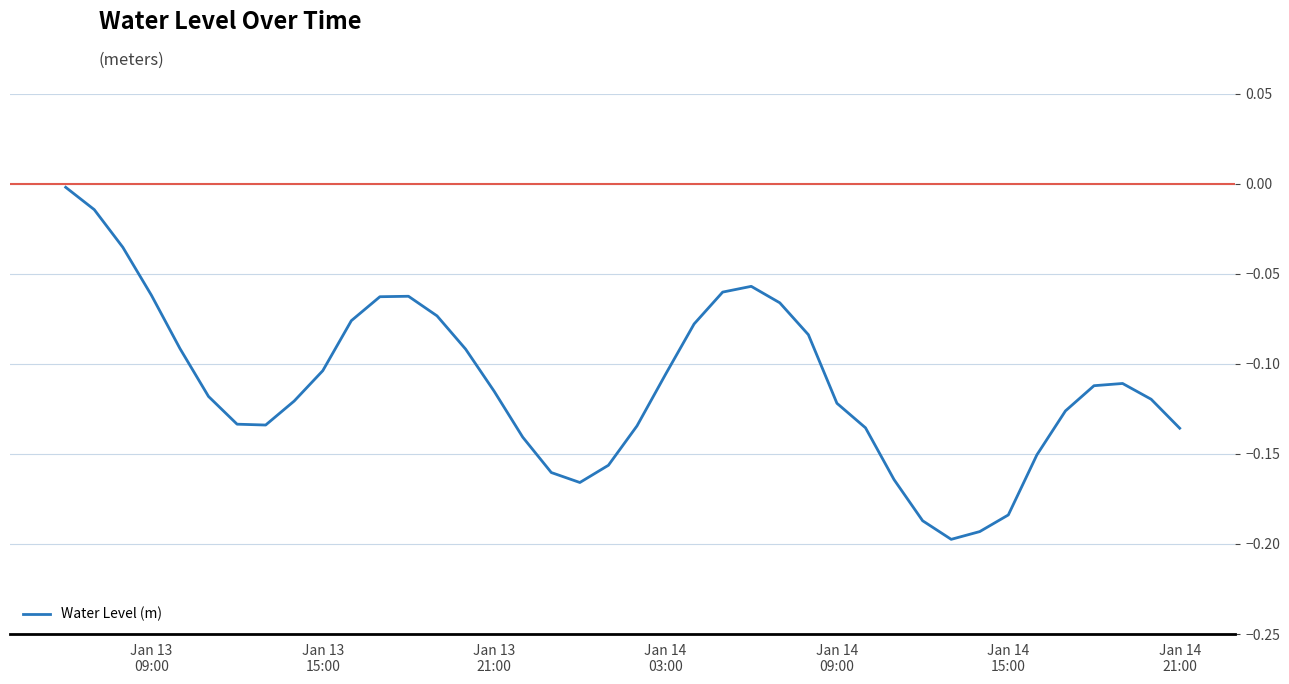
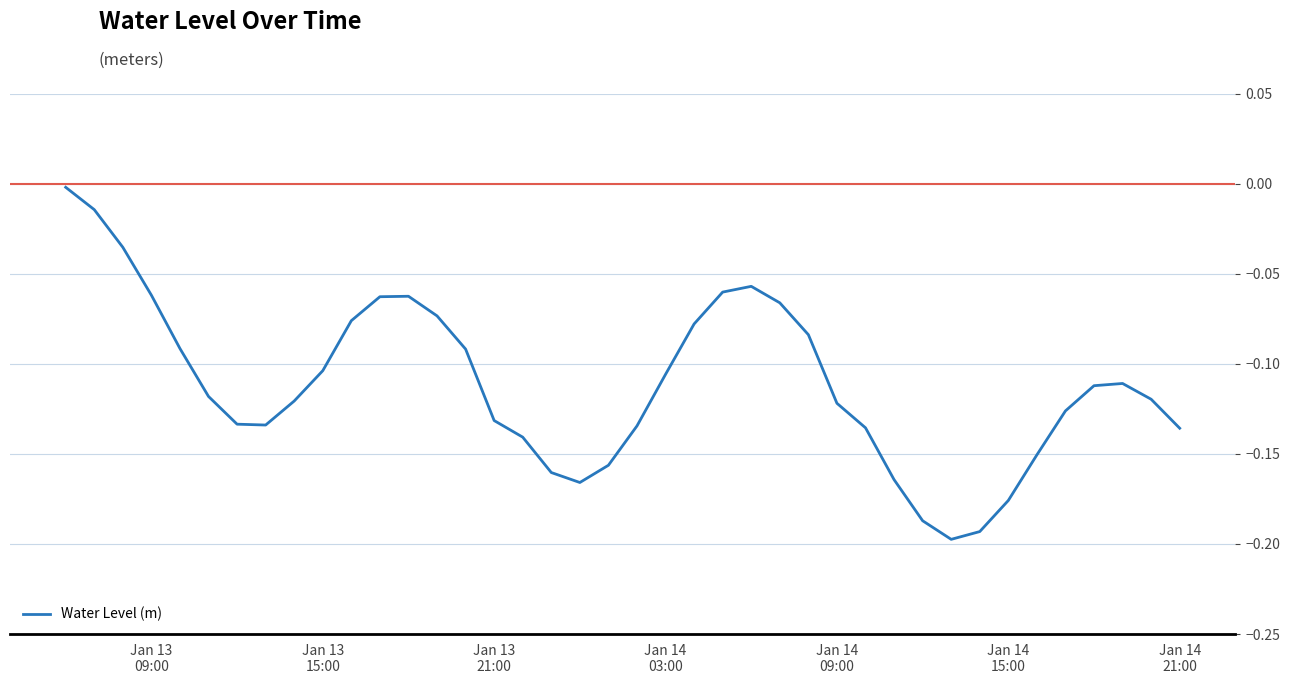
  {
    "Jan 13 09:00": -0.062,
    "Jan 13 15:00": -0.104,
-   "Jan 13 21:00": -0.115,
+   "Jan 13 21:00": -0.132,
    "Jan 14 03:00": -0.106,
    "Jan 14 09:00": -0.122,
-   "Jan 14 15:00": -0.184,
+   "Jan 14 15:00": -0.176,
    "Jan 14 21:00": -0.136
  }
